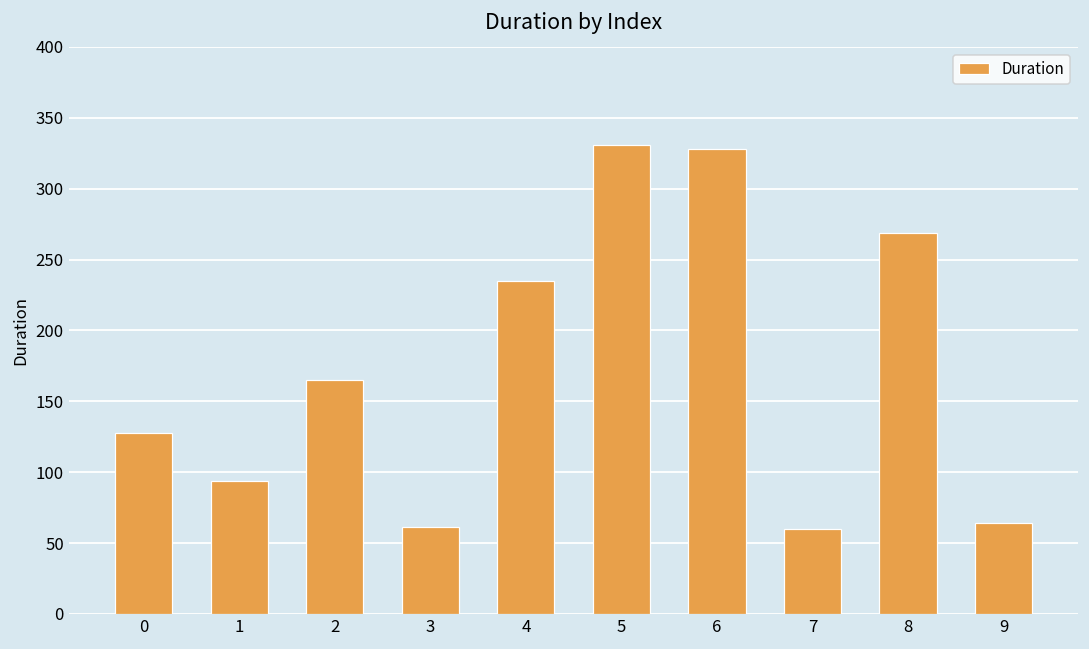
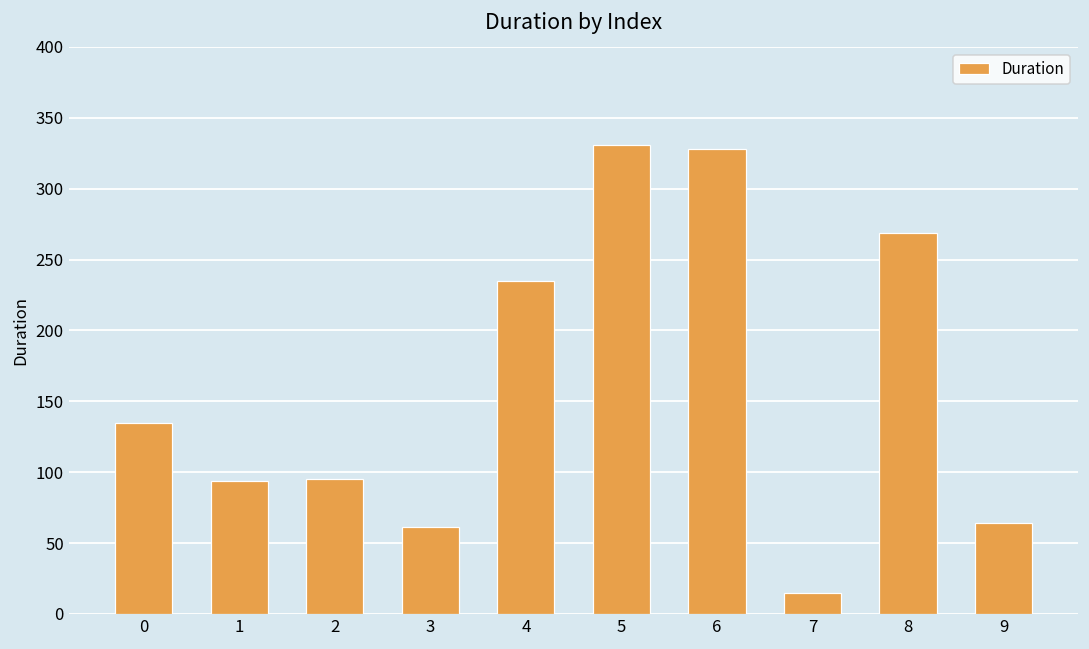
  {
-   "0": 128,
+   "0": 135,
    "1": 94,
-   "2": 165,
+   "2": 95,
    "3": 61,
    "4": 235,
    "5": 331,
    "6": 328,
-   "7": 60,
+   "7": 15,
    "8": 269,
    "9": 64
  }
